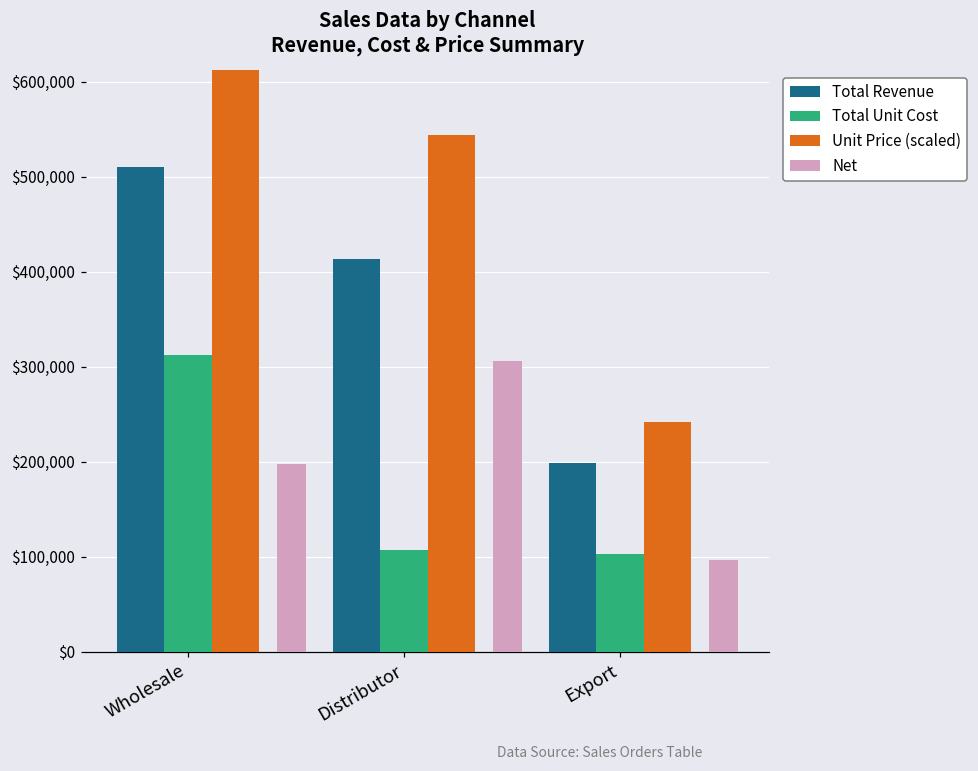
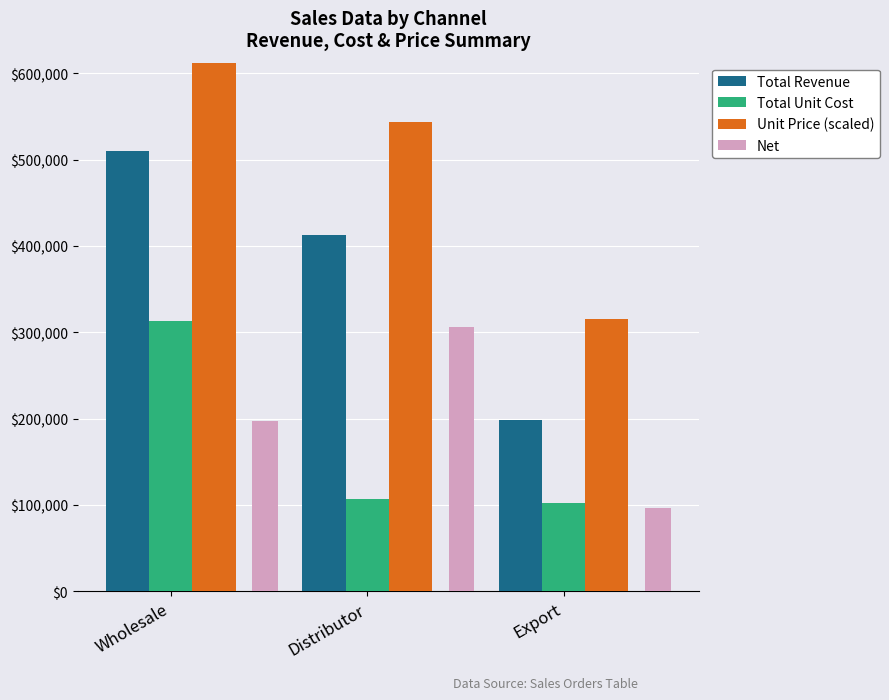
  {
    "Total Revenue": {
      "Wholesale": "$510,000",
      "Distributor": "$410,000",
      "Export": "$200,000"
    },
    "Total Unit Cost": {
      "Wholesale": "$310,000",
      "Distributor": "$110,000",
      "Export": "$100,000"
    },
    "Unit Price (scaled)": {
      "Distributor": "$540,000",
-     "Export": "$240,000"
+     "Export": "$320,000"
    },
    "Net": {
      "Wholesale": "$200,000",
      "Distributor": "$310,000",
      "Export": "$100,000"
    }
  }
